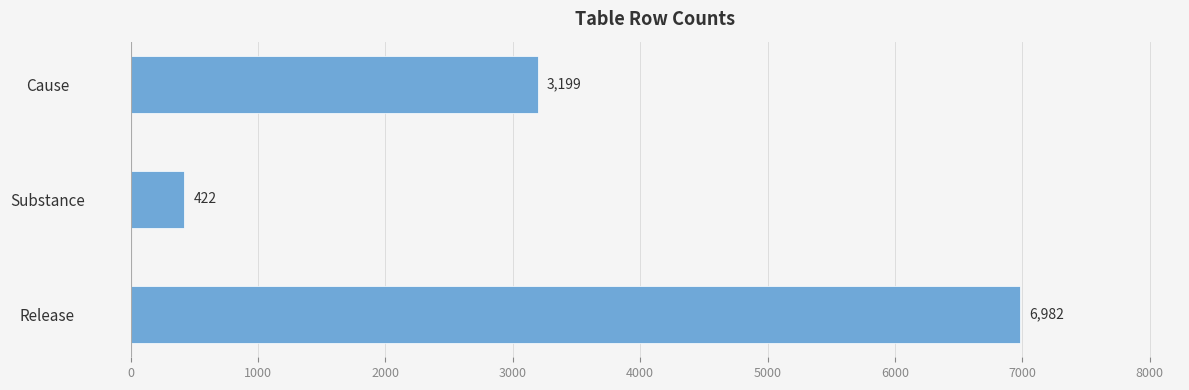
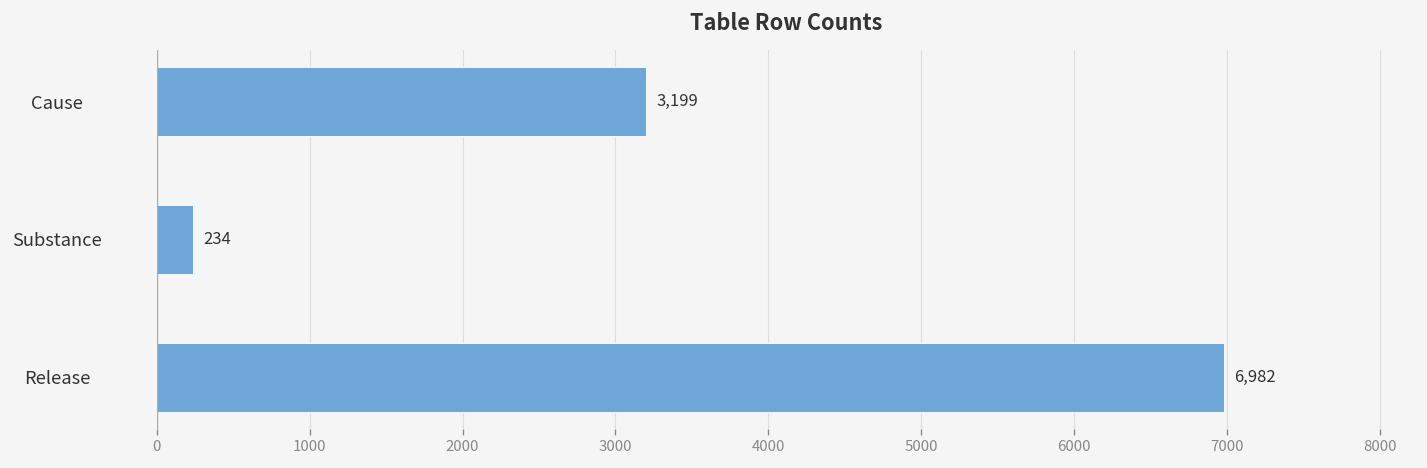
  {
    "Cause": "3,199",
-   "Substance": "422",
+   "Substance": "234",
    "Release": "6,982"
  }
